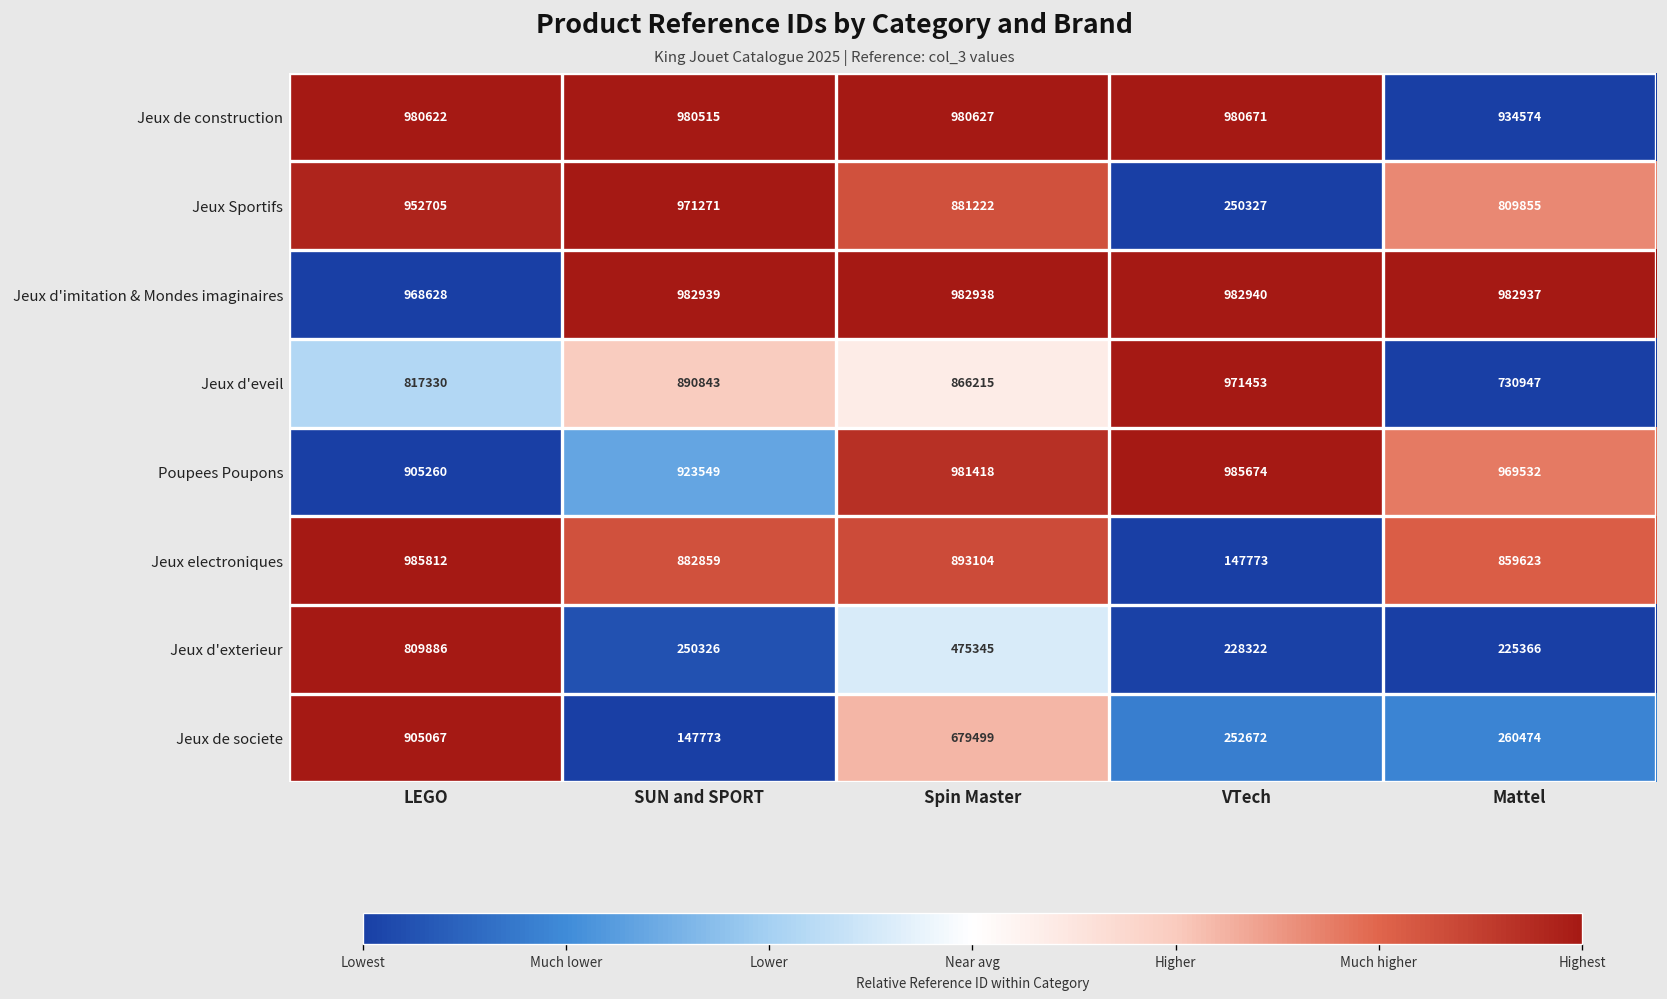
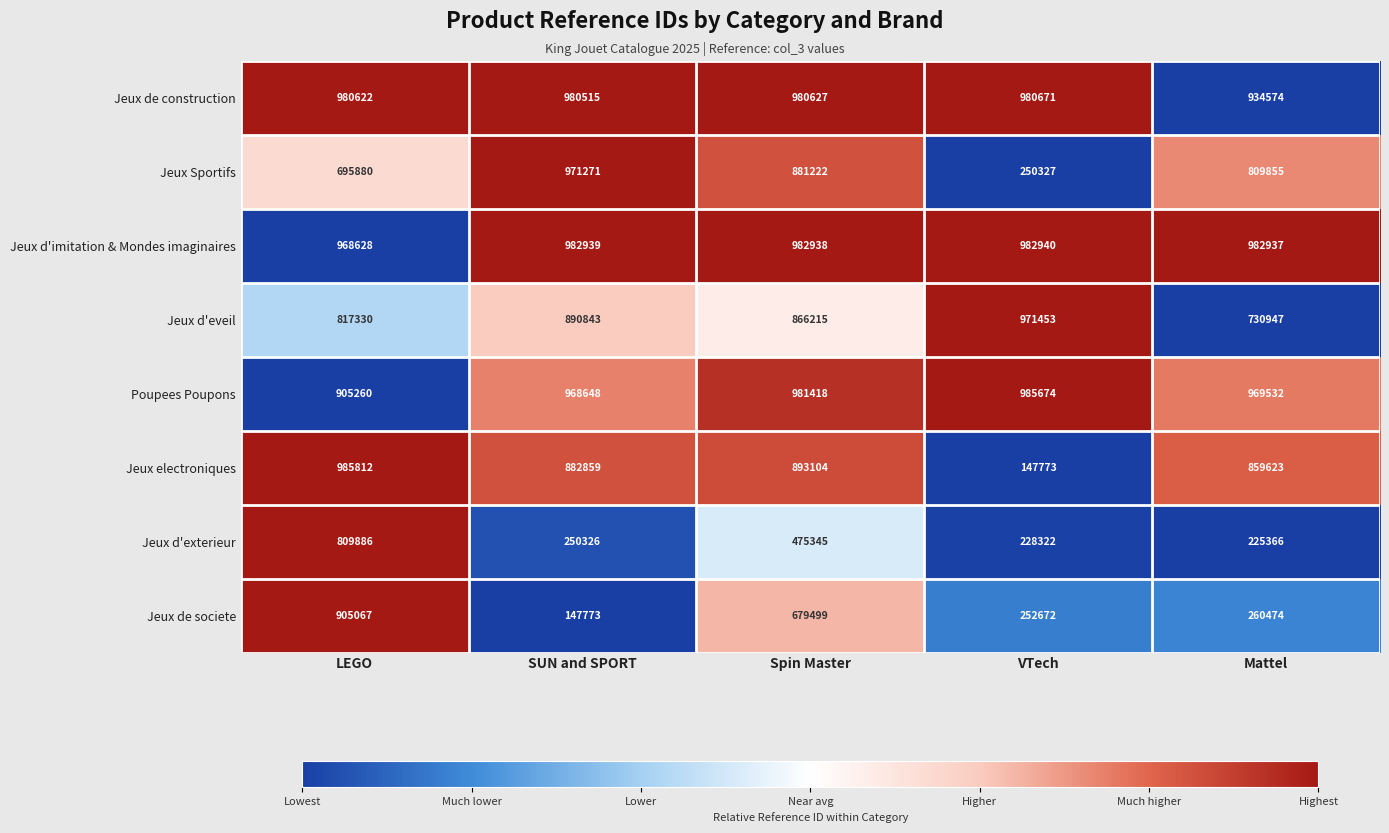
  {
    "Jeux de construction": {
      "LEGO": 980622,
      "SUN and SPORT": 980515,
      "Spin Master": 980627,
      "VTech": 980671,
      "Mattel": 934574
    },
    "Jeux Sportifs": {
-     "LEGO": 952705,
+     "LEGO": 695880,
      "SUN and SPORT": 971271,
      "Spin Master": 881222,
      "VTech": 250327,
      "Mattel": 809855
    },
    "Jeux d'imitation & Mondes imaginaires": {
      "LEGO": 968628,
      "SUN and SPORT": 982939,
      "Spin Master": 982938,
      "VTech": 982940,
      "Mattel": 982937
    },
    "Jeux d'eveil": {
      "LEGO": 817330,
      "SUN and SPORT": 890843,
      "Spin Master": 866215,
      "VTech": 971453,
      "Mattel": 730947
    },
    "Poupees Poupons": {
      "LEGO": 905260,
-     "SUN and SPORT": 923549,
+     "SUN and SPORT": 968648,
      "Spin Master": 981418,
      "VTech": 985674,
      "Mattel": 969532
    },
    "Jeux electroniques": {
      "LEGO": 985812,
      "SUN and SPORT": 882859,
      "Spin Master": 893104,
      "VTech": 147773,
      "Mattel": 859623
    },
    "Jeux d'exterieur": {
      "LEGO": 809886,
      "SUN and SPORT": 250326,
      "Spin Master": 475345,
      "VTech": 228322,
      "Mattel": 225366
    },
    "Jeux de societe": {
      "LEGO": 905067,
      "SUN and SPORT": 147773,
      "Spin Master": 679499,
      "VTech": 252672,
      "Mattel": 260474
    }
  }
